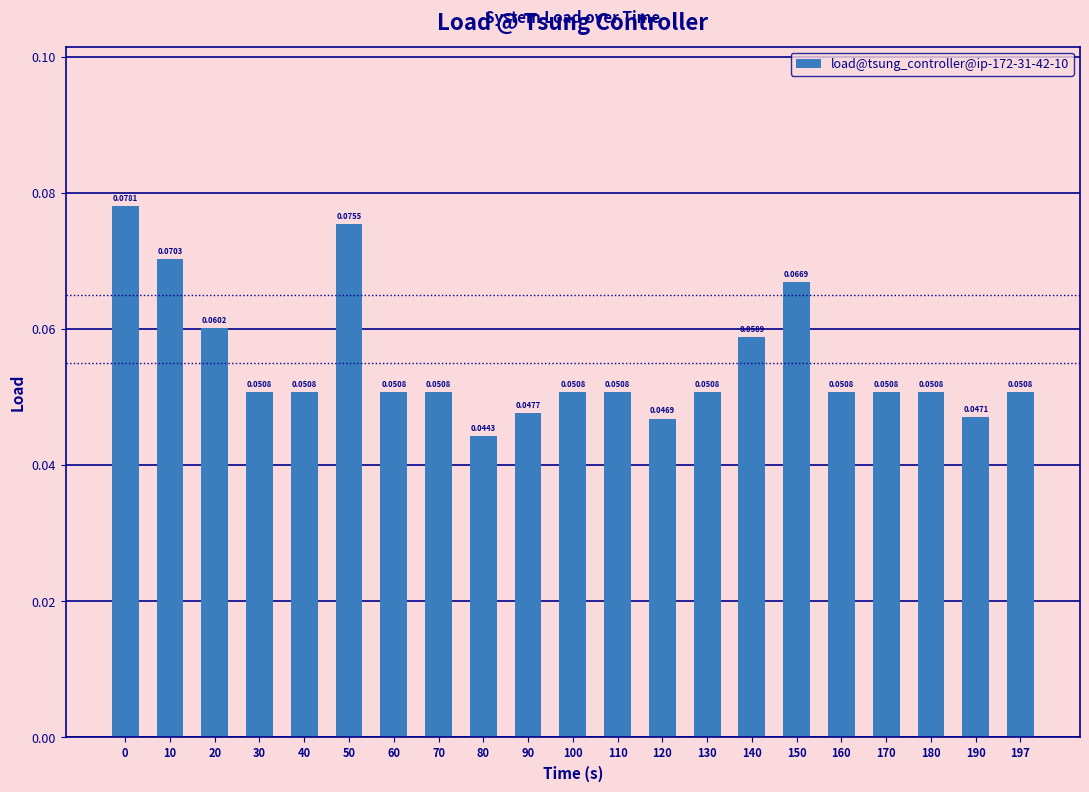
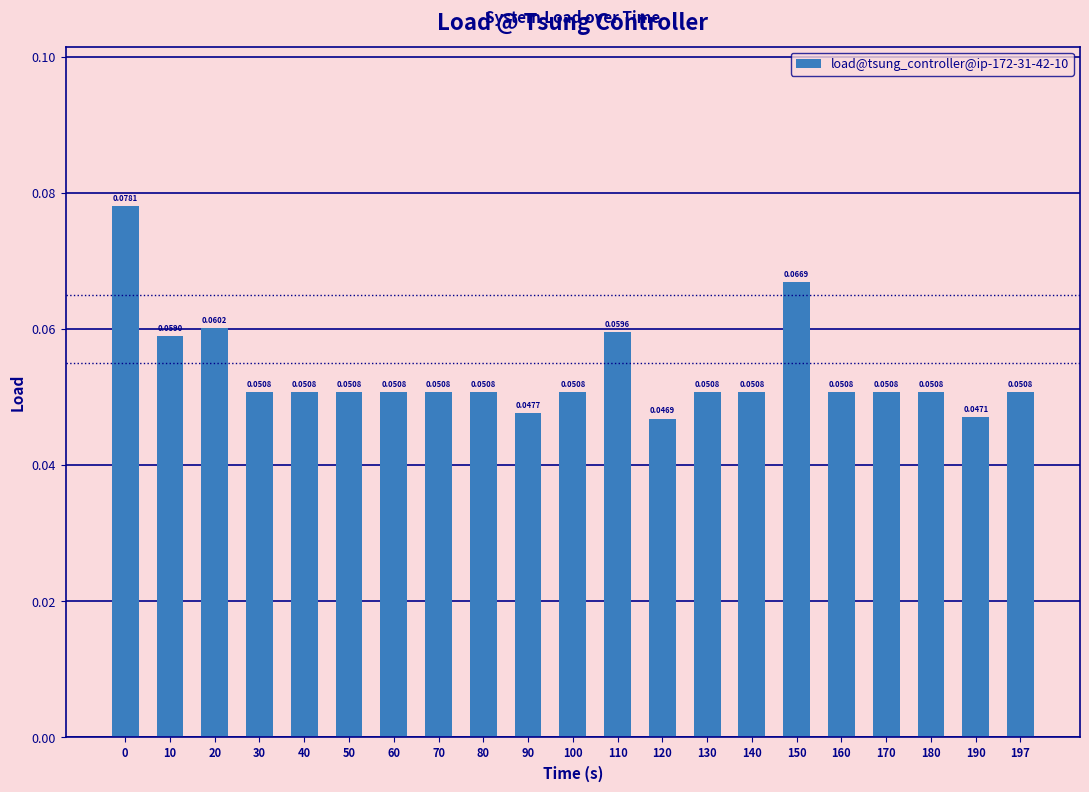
  {
    "0": 0.0781,
-   "10": 0.0703,
+   "10": 0.0590,
    "20": 0.0602,
    "30": 0.0508,
    "40": 0.0508,
-   "50": 0.0755,
+   "50": 0.0508,
    "60": 0.0508,
    "70": 0.0508,
-   "80": 0.0443,
+   "80": 0.0508,
    "90": 0.0477,
    "100": 0.0508,
-   "110": 0.0508,
+   "110": 0.0596,
    "120": 0.0469,
    "130": 0.0508,
-   "140": 0.0589,
+   "140": 0.0508,
    "150": 0.0669,
    "160": 0.0508,
    "170": 0.0508,
    "180": 0.0508,
    "190": 0.0471,
    "197": 0.0508
  }
